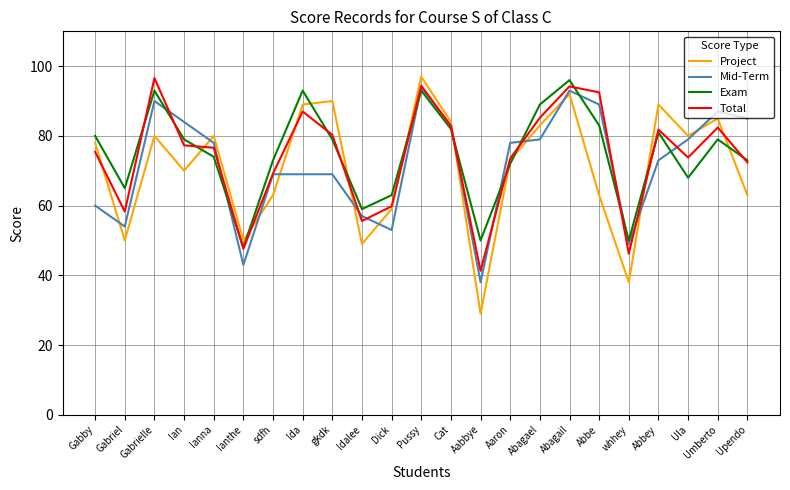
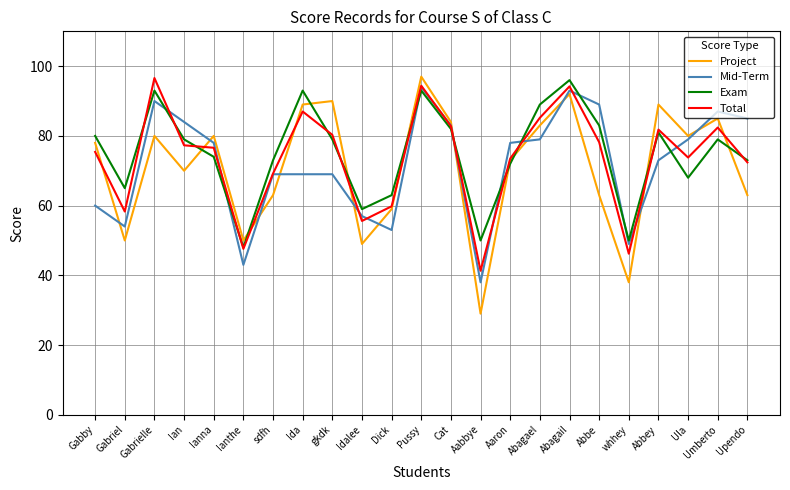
  {
    "Project": {
      "Gabby": 78,
      "Gabriel": 50,
      "Gabrielle": 80,
      "Ian": 70,
      "Ianna": 80,
      "Ianthe": 50,
      "sdfh": 63,
      "Ida": 89,
      "gkdk": 90,
      "Idalee": 49,
      "Dick": 59,
      "Pussy": 97,
      "Cat": 84,
      "Aabbye": 29,
      "Abagael": 83,
      "Abagail": 92,
      "Abbe": 63,
      "whhey": 38,
      "Abbey": 89,
      "Ula": 80,
      "Umberto": 85,
      "Upendo": 63
    },
    "Mid-Term": {
      "Gabby": 60,
      "Gabriel": 54,
      "Gabrielle": 90,
      "Ian": 84,
      "Ianna": 78,
      "Ianthe": 43,
      "Ida": 69,
      "gkdk": 69,
      "Idalee": 57,
      "Dick": 53,
      "Aabbye": 38,
      "Aaron": 78,
      "Abagael": 79,
      "Abagail": 93,
      "Abbe": 89,
      "whhey": 49,
      "Abbey": 73,
      "Ula": 79,
      "Upendo": 85
    },
    "Exam": {
      "Gabby": 80,
      "Gabriel": 65,
      "Gabrielle": 93,
      "Ian": 79,
      "Ianna": 74,
      "sdfh": 73,
      "Ida": 93,
      "gkdk": 79,
      "Idalee": 59,
      "Dick": 63,
      "Pussy": 93,
      "Cat": 82,
      "Aabbye": 50,
      "Aaron": 72,
      "Abagael": 89,
      "Abagail": 96,
      "Abbe": 83,
      "whhey": 50,
      "Abbey": 81,
      "Ula": 68,
      "Umberto": 79
    },
    "Total": {
      "Gabby": 75,
      "Gabriel": 58,
      "Gabrielle": 97,
      "Ian": 77,
      "Ianna": 77,
      "Ida": 87,
      "gkdk": 80,
      "Idalee": 56,
      "Dick": 60,
      "Aabbye": 41,
      "Abagael": 85,
      "Abagail": 94,
-     "Abbe": 93,
+     "Abbe": 78,
      "whhey": 46,
      "Abbey": 82,
      "Ula": 74,
      "Umberto": 82
    }
  }
